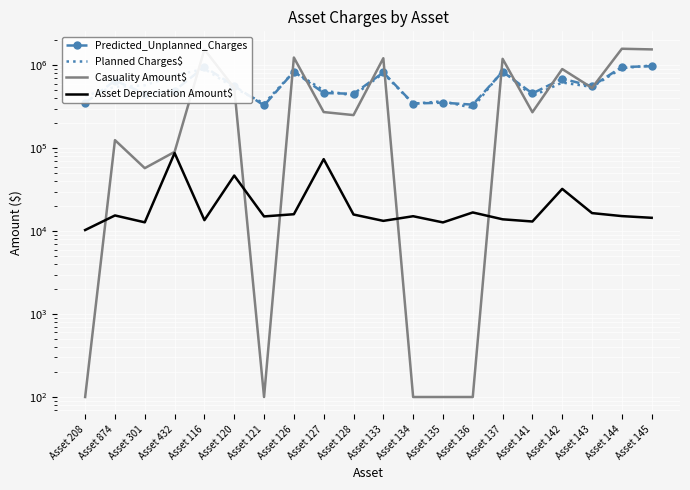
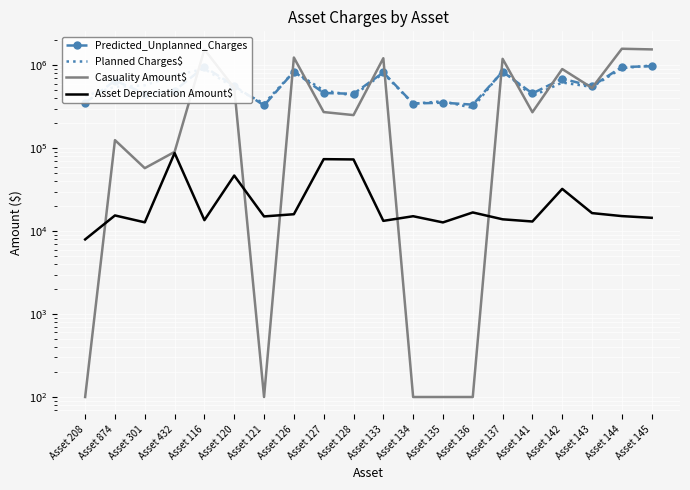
  {
    "Casuality Amount$": {
      "Asset 208": 100,
      "Asset 874": 130000,
      "Asset 301": 60000,
      "Asset 121": 100,
      "Asset 126": 1200000,
      "Asset 127": 270000,
      "Asset 128": 250000,
      "Asset 133": 1200000,
      "Asset 134": 100,
      "Asset 135": 100,
      "Asset 136": 100,
      "Asset 137": 1200000,
      "Asset 141": 270000,
      "Asset 142": 900000,
      "Asset 144": 1600000,
      "Asset 145": 1600000
    },
    "Asset Depreciation Amount$": {
-     "Asset 208": 10000,
+     "Asset 208": 8000,
      "Asset 874": 15000,
      "Asset 301": 13000,
      "Asset 116": 14000,
      "Asset 120": 50000,
      "Asset 121": 15000,
      "Asset 126": 16000,
      "Asset 127": 70000,
-     "Asset 128": 16000,
+     "Asset 128": 70000,
      "Asset 133": 13000,
      "Asset 134": 15000,
      "Asset 135": 13000,
      "Asset 136": 17000,
      "Asset 137": 14000,
      "Asset 141": 13000,
      "Asset 142": 32000,
      "Asset 143": 17000,
      "Asset 144": 15000,
      "Asset 145": 14000
    }
  }
